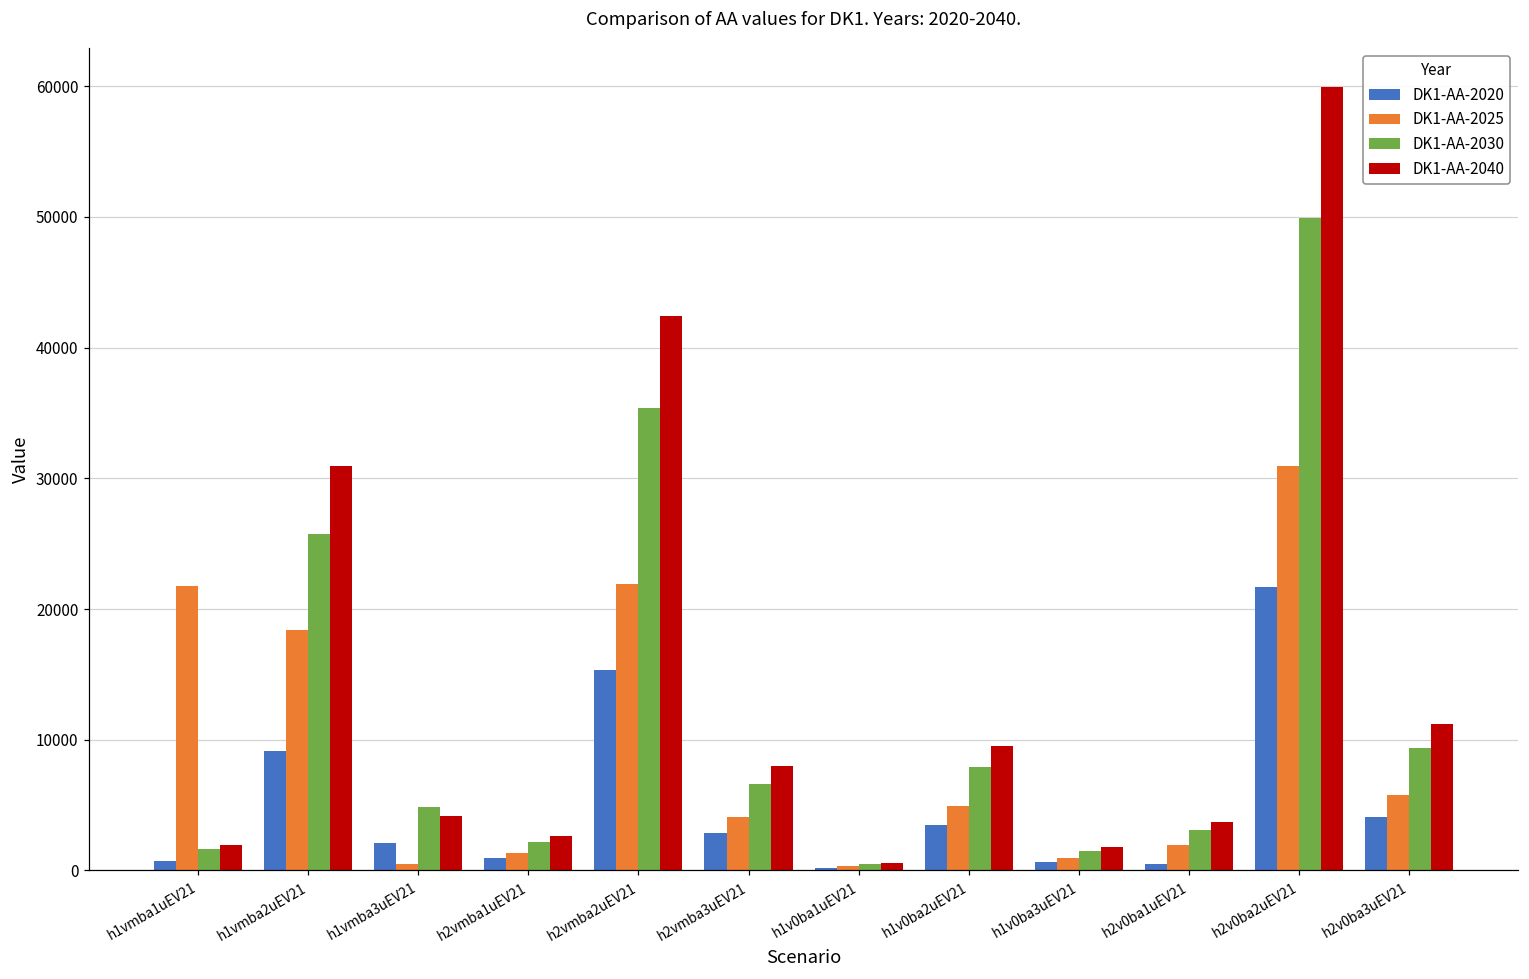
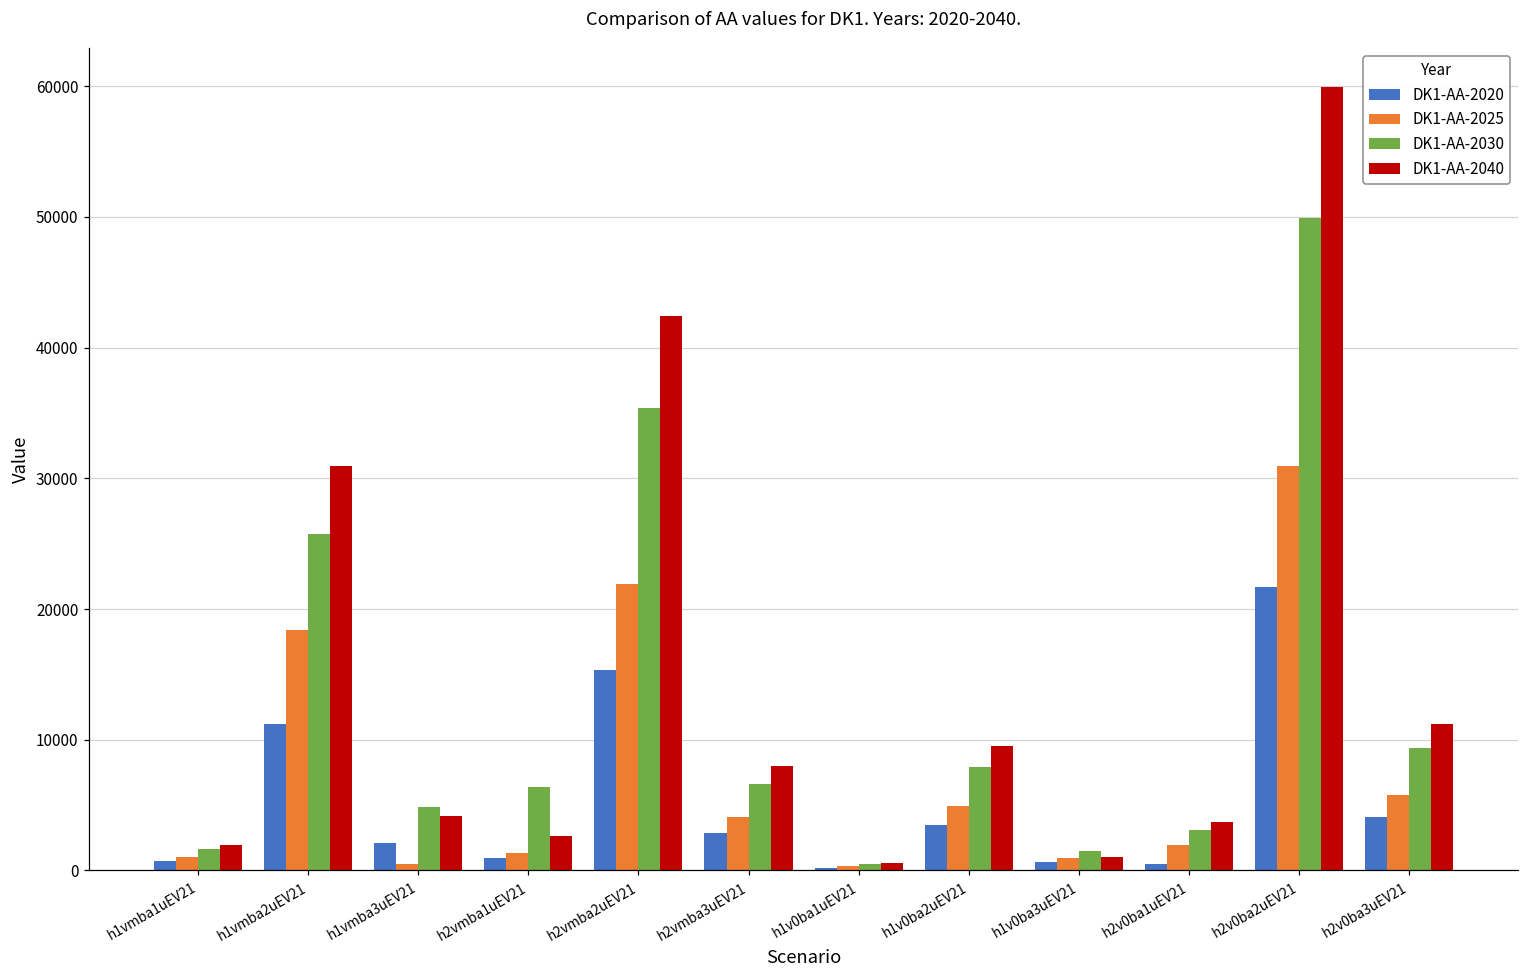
  {
    "DK1-AA-2020": {
      "h1vmba1uEV21": 700,
-     "h1vmba2uEV21": 9200,
+     "h1vmba2uEV21": 11200,
      "h1vmba3uEV21": 2100,
      "h2vmba1uEV21": 1000,
      "h2vmba2uEV21": 15300,
      "h2vmba3uEV21": 2900,
      "h1v0ba1uEV21": 200,
      "h1v0ba2uEV21": 3400,
      "h1v0ba3uEV21": 600,
      "h2v0ba1uEV21": 500,
      "h2v0ba2uEV21": 21700,
      "h2v0ba3uEV21": 4100
    },
    "DK1-AA-2025": {
-     "h1vmba1uEV21": 21800,
+     "h1vmba1uEV21": 1000,
      "h1vmba2uEV21": 18400,
      "h1vmba3uEV21": 500,
      "h2vmba1uEV21": 1400,
      "h2vmba2uEV21": 21900,
      "h2vmba3uEV21": 4100,
      "h1v0ba1uEV21": 300,
      "h1v0ba2uEV21": 4900,
      "h1v0ba3uEV21": 900,
      "h2v0ba1uEV21": 1900,
      "h2v0ba2uEV21": 30900,
      "h2v0ba3uEV21": 5800
    },
    "DK1-AA-2030": {
      "h1vmba1uEV21": 1600,
      "h1vmba2uEV21": 25800,
      "h1vmba3uEV21": 4800,
-     "h2vmba1uEV21": 2200,
+     "h2vmba1uEV21": 6400,
      "h2vmba2uEV21": 35400,
      "h2vmba3uEV21": 6600,
      "h1v0ba1uEV21": 500,
      "h1v0ba2uEV21": 7900,
      "h1v0ba3uEV21": 1500,
      "h2v0ba1uEV21": 3100,
      "h2v0ba2uEV21": 49900,
      "h2v0ba3uEV21": 9400
    },
    "DK1-AA-2040": {
      "h1vmba1uEV21": 1900,
      "h1vmba2uEV21": 30900,
      "h1vmba3uEV21": 4200,
      "h2vmba1uEV21": 2700,
      "h2vmba2uEV21": 42400,
      "h2vmba3uEV21": 8000,
      "h1v0ba1uEV21": 600,
      "h1v0ba2uEV21": 9500,
-     "h1v0ba3uEV21": 1800,
+     "h1v0ba3uEV21": 1100,
      "h2v0ba1uEV21": 3700,
      "h2v0ba2uEV21": 59900,
      "h2v0ba3uEV21": 11200
    }
  }
